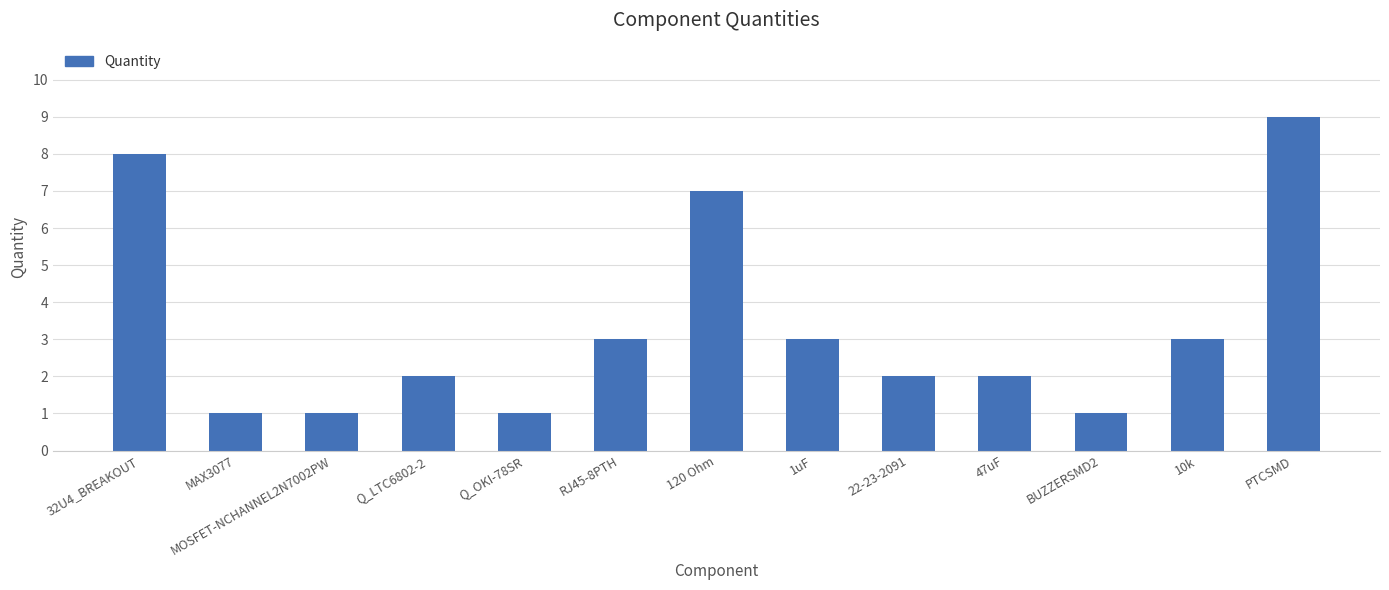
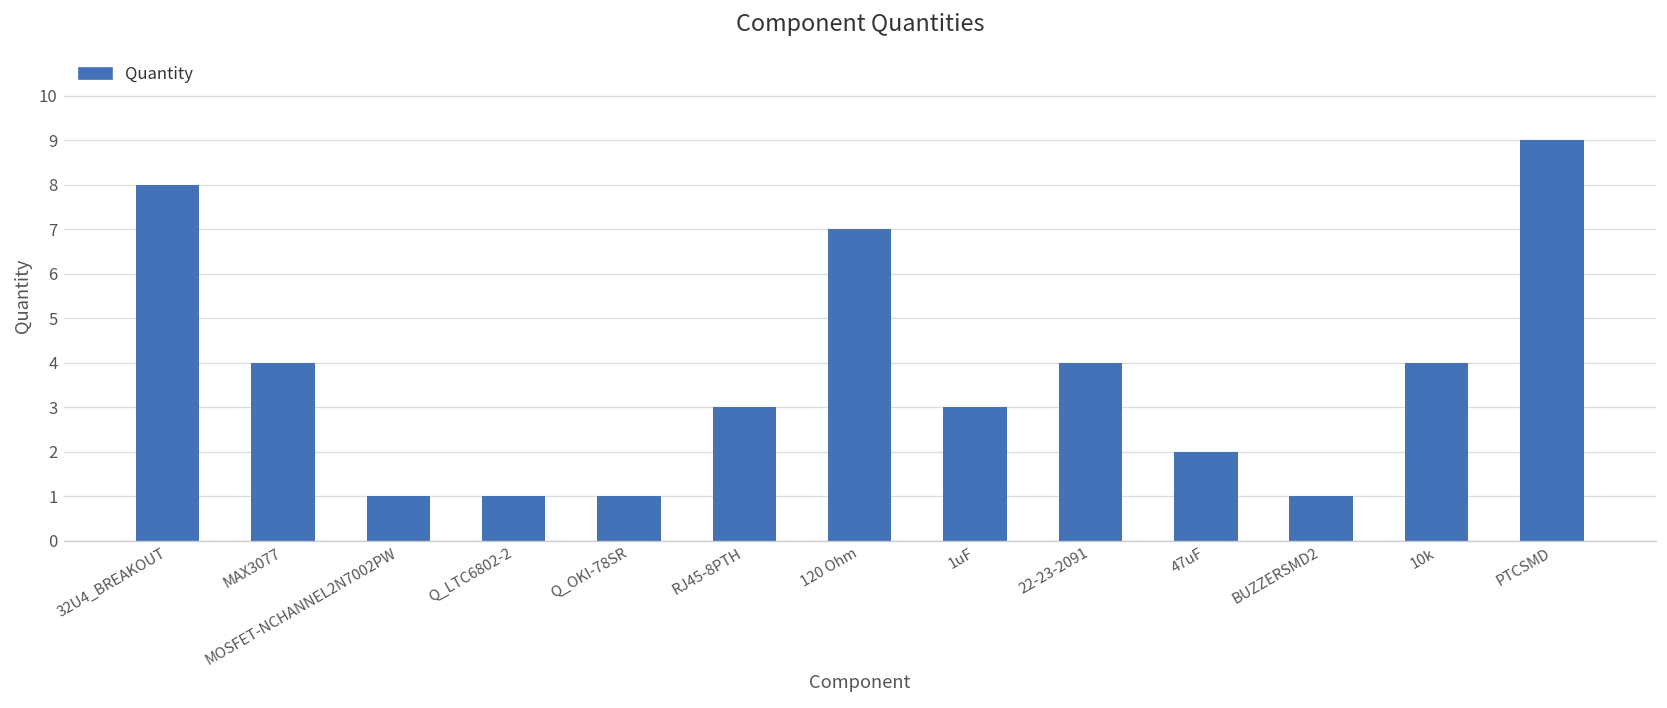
  {
    "32U4_BREAKOUT": 8,
-   "MAX3077": 1,
+   "MAX3077": 4,
    "MOSFET-NCHANNEL2N7002PW": 1,
-   "Q_LTC6802-2": 2,
+   "Q_LTC6802-2": 1,
    "Q_OKI-78SR": 1,
    "RJ45-8PTH": 3,
    "120 Ohm": 7,
    "1uF": 3,
-   "22-23-2091": 2,
+   "22-23-2091": 4,
    "47uF": 2,
    "BUZZERSMD2": 1,
-   "10k": 3,
+   "10k": 4,
    "PTCSMD": 9
  }
